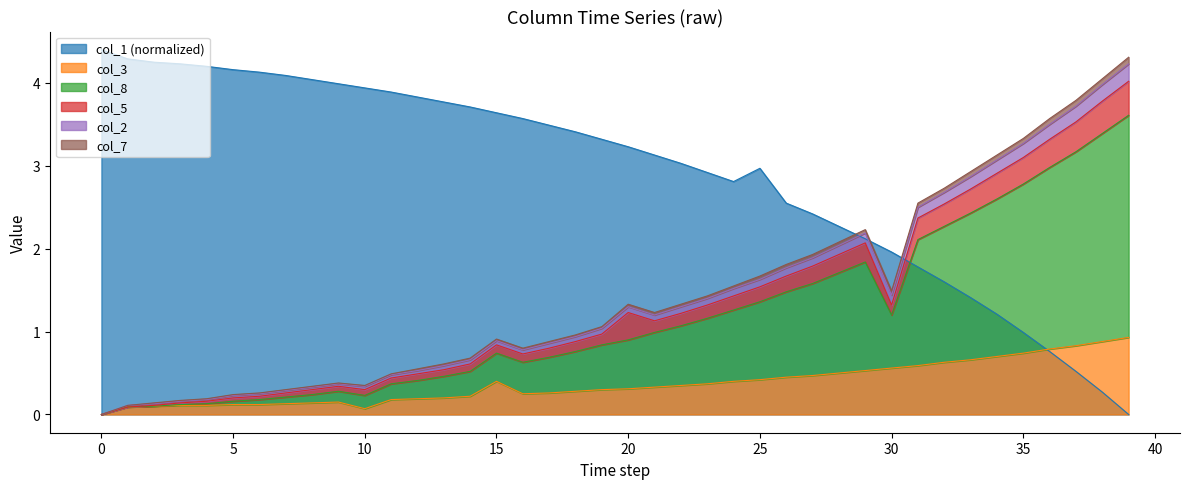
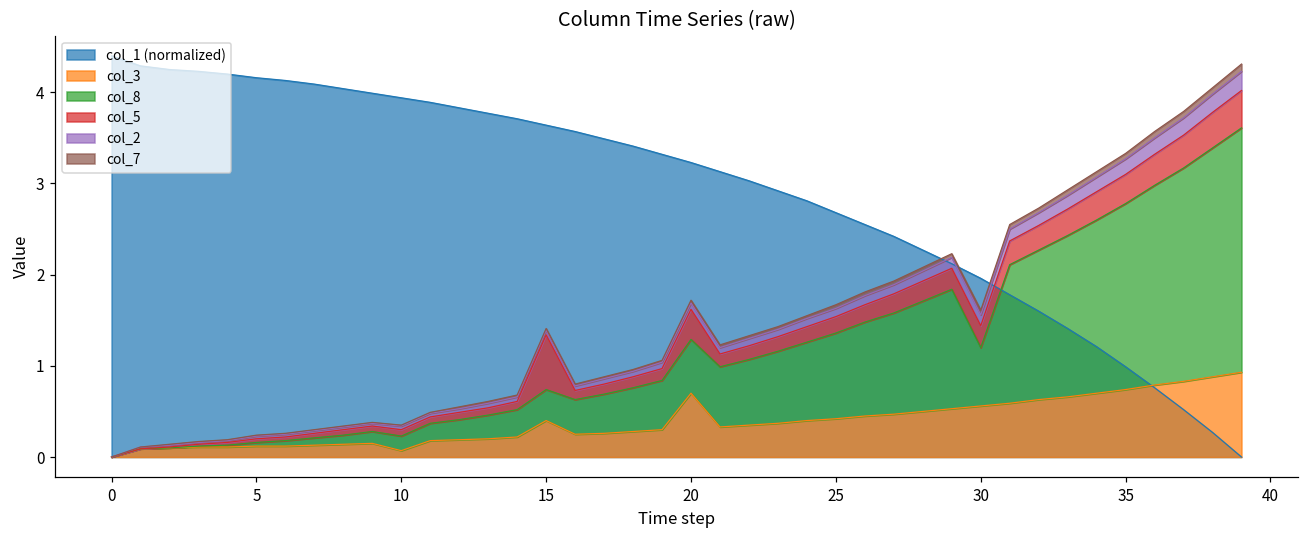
  {
    "col_1 (normalized)": {
      "5": 4.2,
      "10": 3.9,
      "15": 3.6,
      "20": 3.2,
-     "25": 3.0,
+     "25": 2.7,
      "30": 2.0,
      "35": 1.0
    },
    "col_3": {
      "5": 0.1,
      "10": 0.1,
      "15": 0.4,
-     "20": 0.3,
+     "20": 0.7,
      "25": 0.4,
      "30": 0.6,
      "35": 0.7
    },
    "col_8": {
      "5": 0.0,
      "10": 0.2,
      "15": 0.3,
      "20": 0.6,
      "25": 0.9,
      "30": 0.6,
      "35": 2.0
    },
    "col_5": {
      "10": 0.1,
-     "15": 0.1,
+     "15": 0.6,
      "20": 0.3,
      "25": 0.2,
-     "30": 0.1,
+     "30": 0.2,
      "35": 0.3
    },
    "col_2": {
      "25": 0.1,
      "30": 0.1,
      "35": 0.2
    },
    "col_7": {
      "25": 0.0,
      "30": 0.1,
      "35": 0.1
    }
  }
